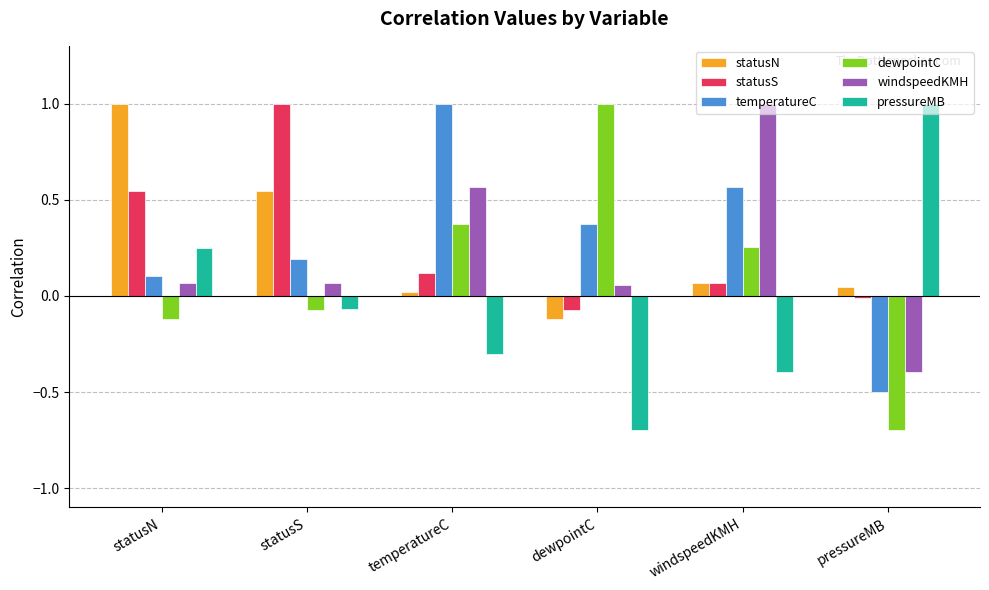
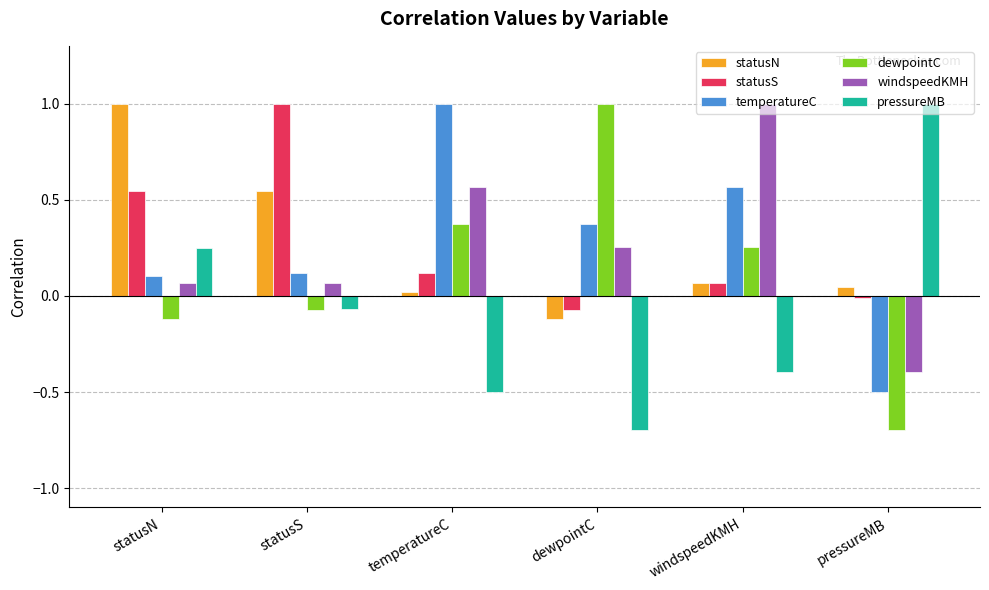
  {
    "statusN": {
      "statusN": 1.00,
      "statusS": 0.55,
      "temperatureC": 0.02,
      "dewpointC": -0.12,
      "windspeedKMH": 0.07,
      "pressureMB": 0.05
    },
    "statusS": {
      "statusN": 0.55,
      "statusS": 1.00,
      "temperatureC": 0.12,
      "dewpointC": -0.08,
      "windspeedKMH": 0.07,
      "pressureMB": -0.01
    },
    "temperatureC": {
      "statusN": 0.10,
-     "statusS": 0.19,
+     "statusS": 0.12,
      "temperatureC": 1.00,
      "dewpointC": 0.37,
      "windspeedKMH": 0.56,
      "pressureMB": -0.50
    },
    "dewpointC": {
      "statusN": -0.12,
      "statusS": -0.08,
      "temperatureC": 0.37,
      "dewpointC": 1.00,
      "windspeedKMH": 0.25,
      "pressureMB": -0.70
    },
    "windspeedKMH": {
      "statusN": 0.07,
      "statusS": 0.07,
      "temperatureC": 0.56,
-     "dewpointC": 0.05,
+     "dewpointC": 0.25,
      "pressureMB": -0.40
    },
    "pressureMB": {
      "statusN": 0.25,
      "statusS": -0.07,
-     "temperatureC": -0.30,
+     "temperatureC": -0.50,
      "dewpointC": -0.70,
      "windspeedKMH": -0.40
    }
  }
